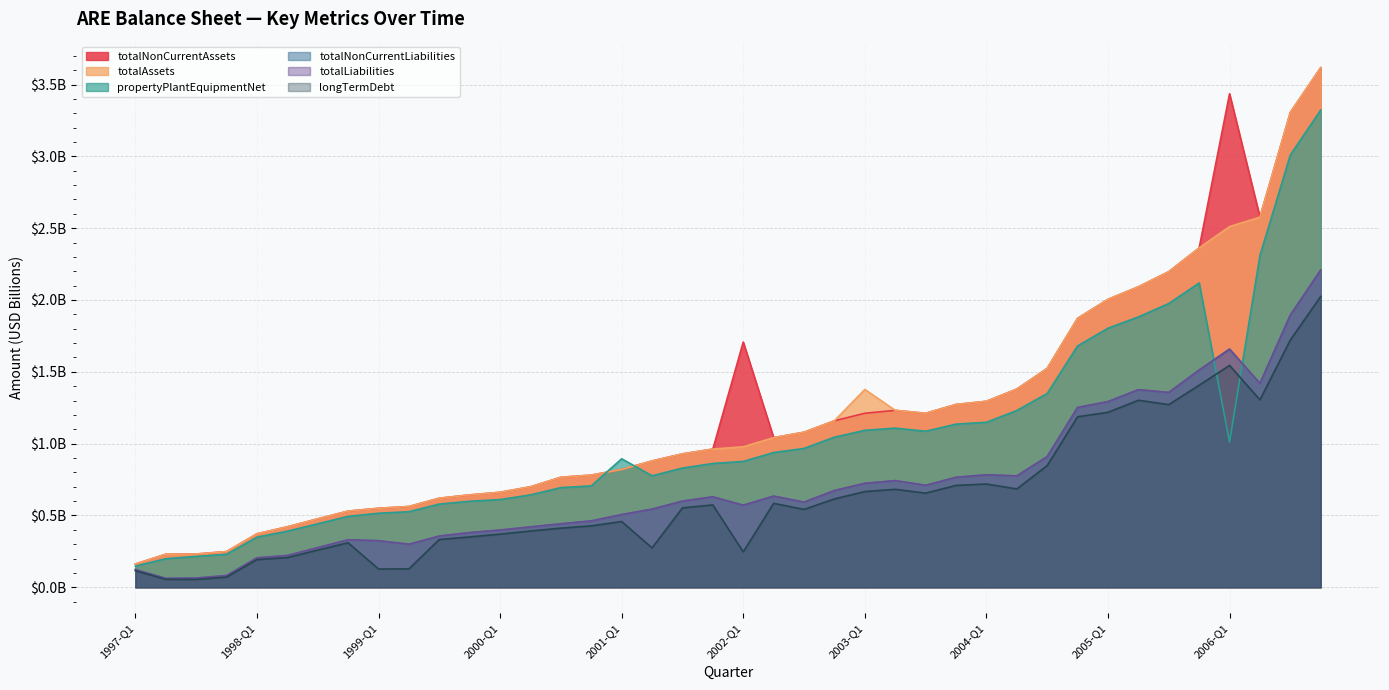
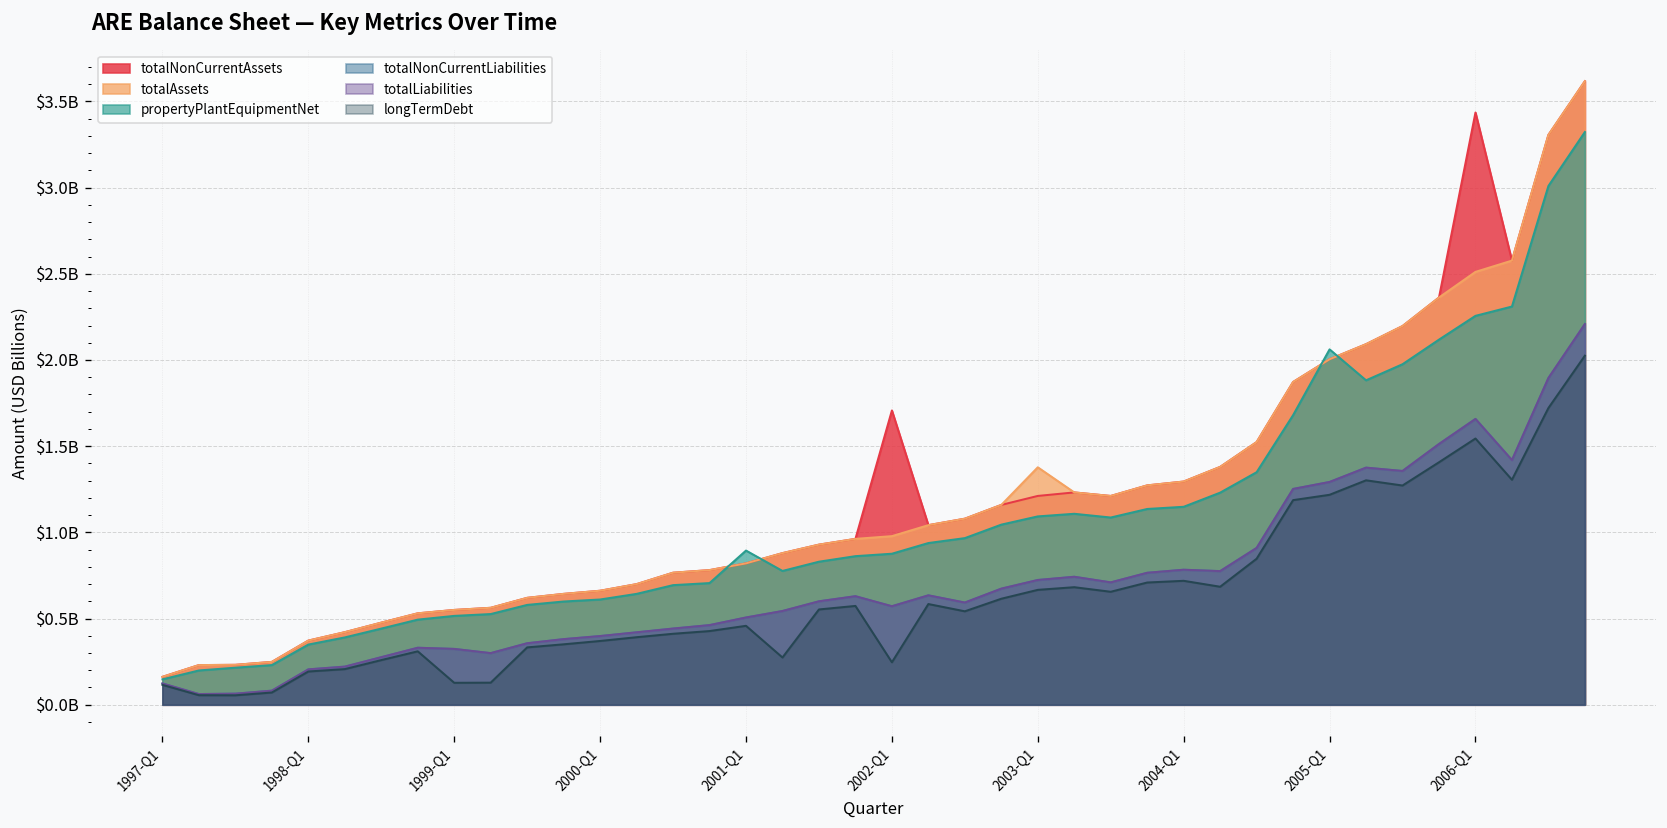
  {
    "totalNonCurrentAssets": {
      "2002-Q1": "$1710000000",
      "2003-Q1": "$1210000000",
      "2006-Q1": "$3440000000"
    },
    "totalAssets": {
      "2002-Q1": "$980000000",
      "2003-Q1": "$1380000000",
      "2006-Q1": "$2510000000"
    },
    "propertyPlantEquipmentNet": {
      "1998-Q1": "$350000000",
      "1999-Q1": "$520000000",
      "2000-Q1": "$610000000",
      "2001-Q1": "$890000000",
      "2002-Q1": "$880000000",
      "2003-Q1": "$1090000000",
      "2004-Q1": "$1150000000",
-     "2005-Q1": "$1800000000",
-     "2006-Q1": "$1010000000"
+     "2005-Q1": "$2060000000",
+     "2006-Q1": "$2260000000"
    }
  }
